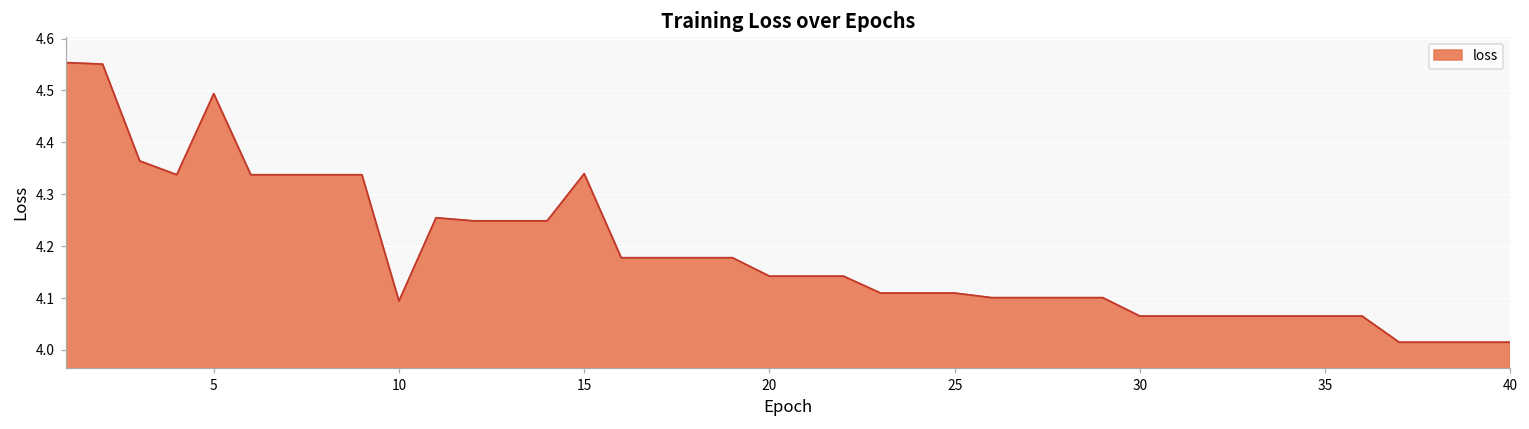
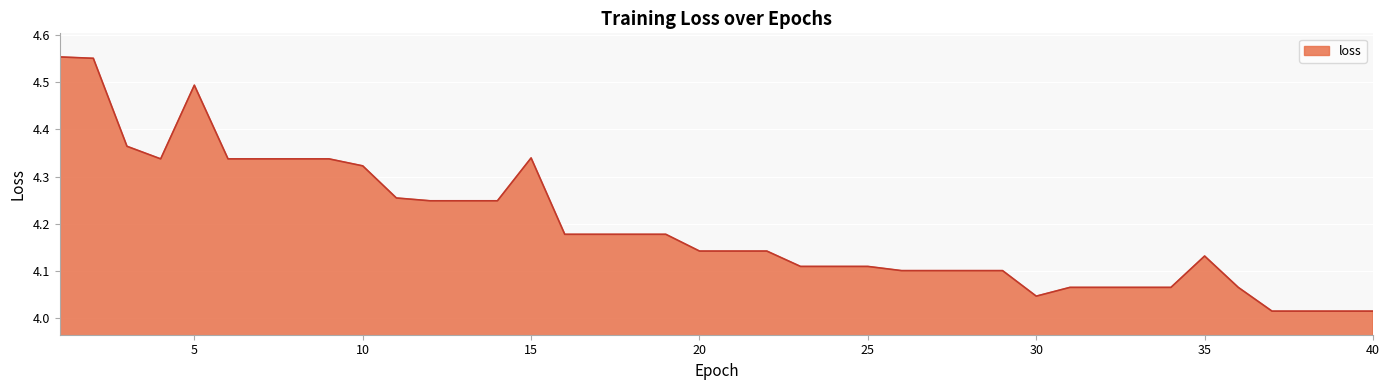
  {
    "5": 4.49,
-   "10": 4.09,
+   "10": 4.32,
    "15": 4.34,
    "20": 4.14,
    "25": 4.11,
-   "30": 4.07,
-   "35": 4.07,
+   "30": 4.05,
+   "35": 4.13,
    "40": 4.01
  }
